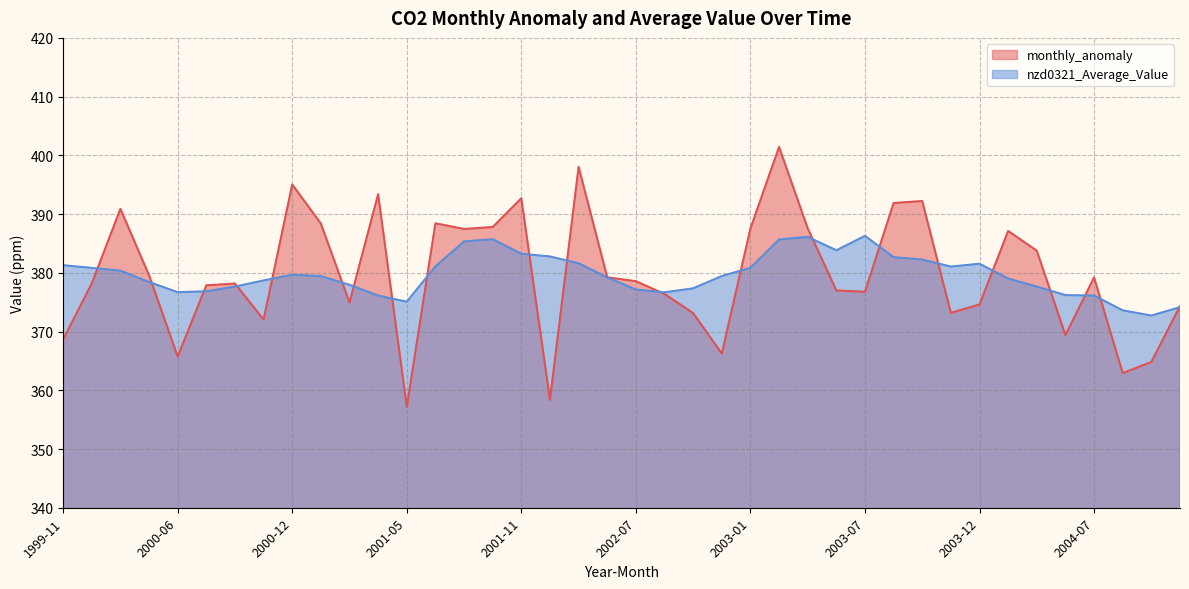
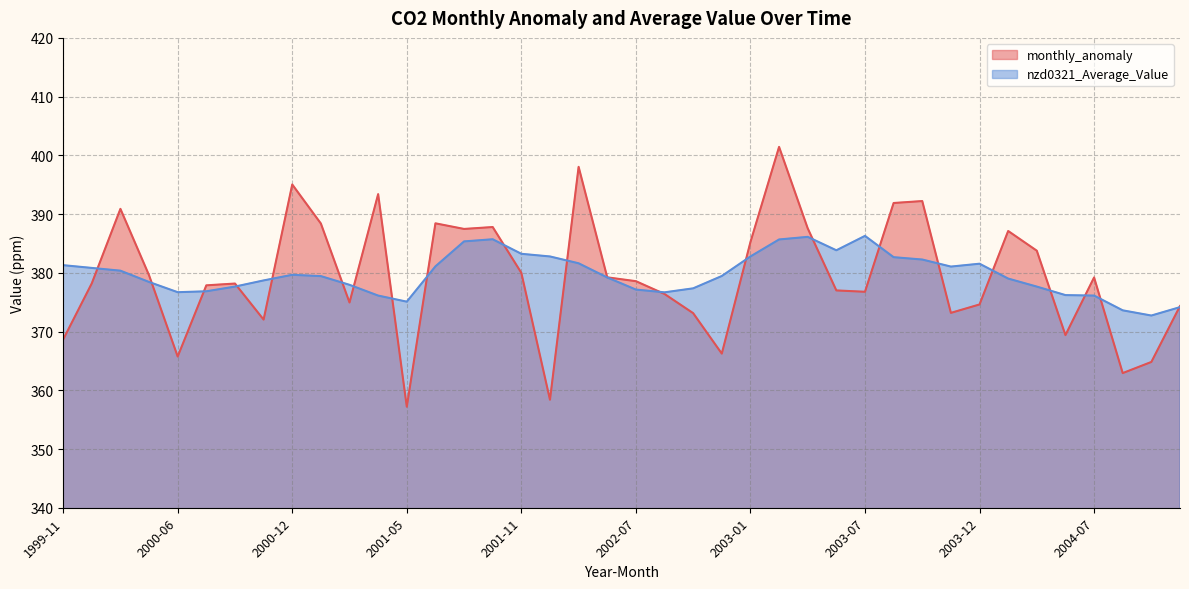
  {
    "monthly_anomaly": {
      "1999-11": 369,
      "2000-06": 366,
      "2000-12": 395,
      "2001-05": 357,
-     "2001-11": 393,
+     "2001-11": 380,
      "2002-07": 379,
-     "2003-01": 388,
+     "2003-01": 385,
      "2003-07": 377,
      "2003-12": 375,
      "2004-07": 379
    },
    "nzd0321_Average_Value": {
      "1999-11": 381,
      "2000-06": 377,
      "2000-12": 380,
      "2001-05": 375,
      "2001-11": 383,
      "2002-07": 377,
-     "2003-01": 381,
+     "2003-01": 383,
      "2003-07": 386,
      "2003-12": 382,
      "2004-07": 376
    }
  }
